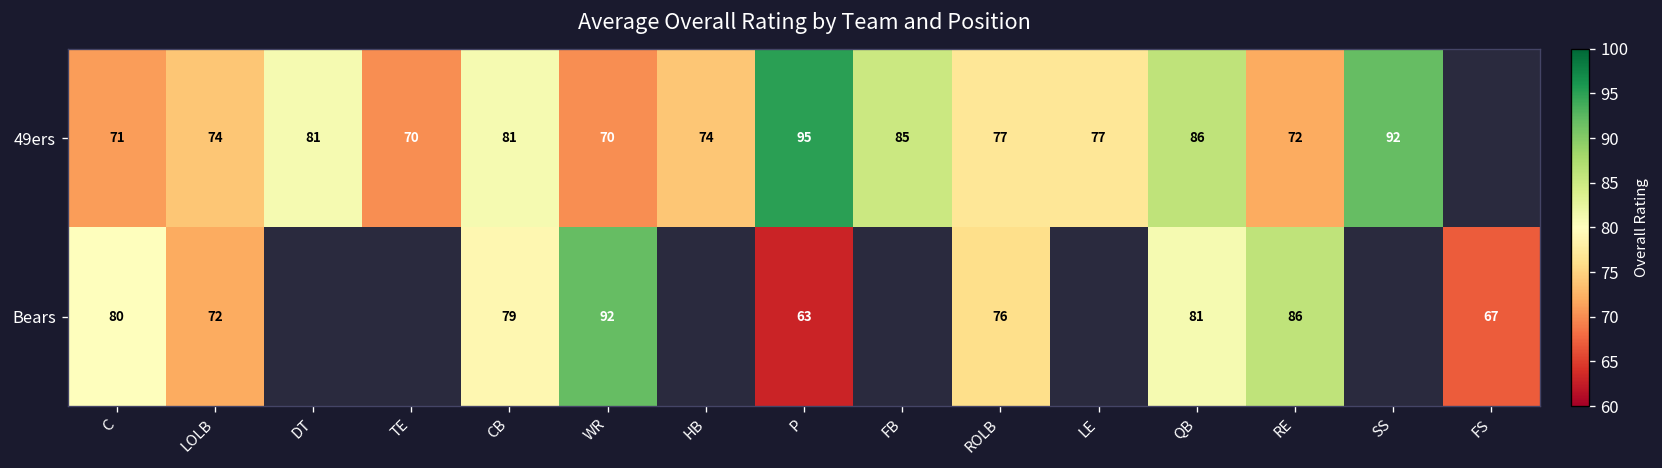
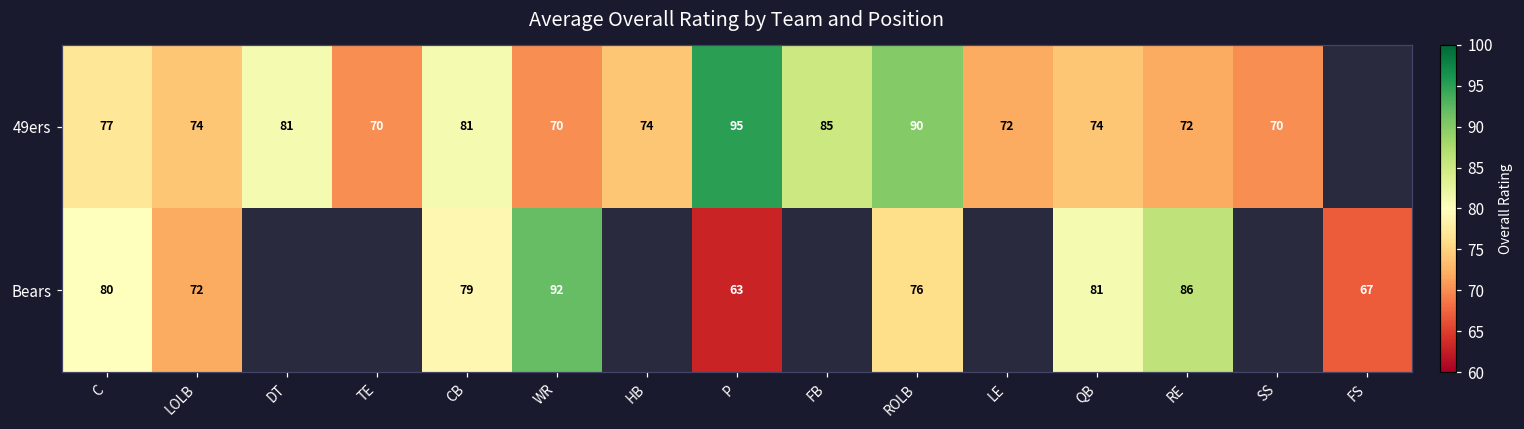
  {
    "49ers": {
-     "C": 71,
+     "C": 77,
      "LOLB": 74,
      "DT": 81,
      "TE": 70,
      "CB": 81,
      "WR": 70,
      "HB": 74,
      "P": 95,
      "FB": 85,
-     "ROLB": 77,
-     "LE": 77,
-     "QB": 86,
+     "ROLB": 90,
+     "LE": 72,
+     "QB": 74,
      "RE": 72,
-     "SS": 92
+     "SS": 70
    },
    "Bears": {
      "C": 80,
      "LOLB": 72,
      "CB": 79,
      "WR": 92,
      "P": 63,
      "ROLB": 76,
      "QB": 81,
      "RE": 86,
      "FS": 67
    }
  }
